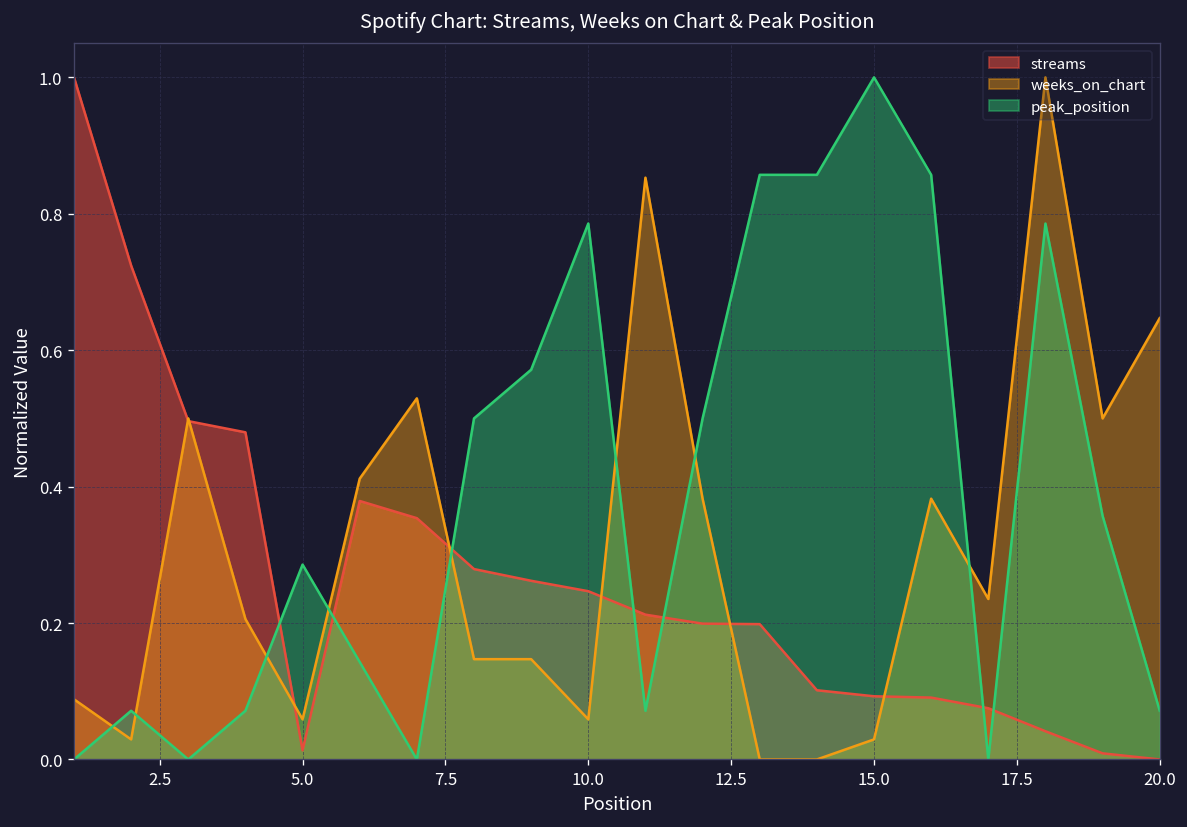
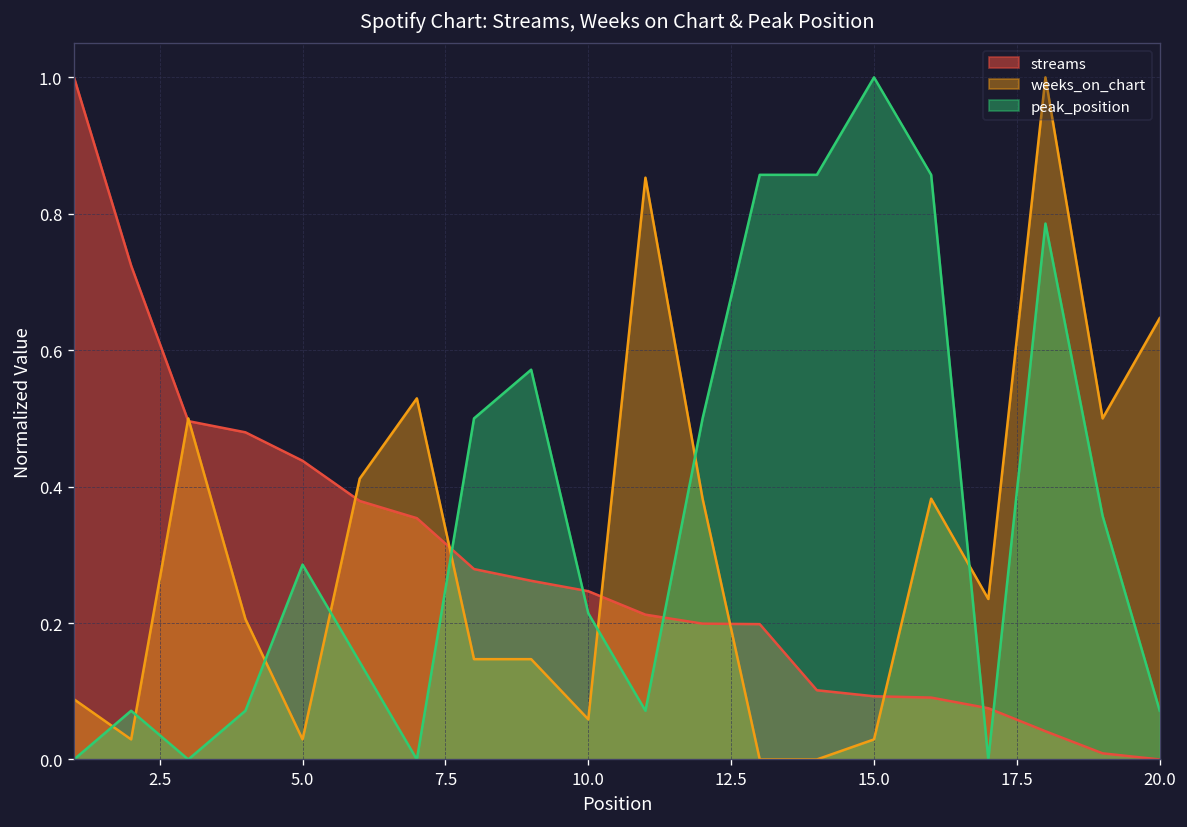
  {
    "streams": {
-     "5.0": 0.01,
+     "5.0": 0.44,
      "10.0": 0.25,
      "15.0": 0.09,
      "20.0": 0.00
    },
    "weeks_on_chart": {
-     "5.0": 0.06,
+     "5.0": 0.03,
      "10.0": 0.06,
      "15.0": 0.03,
      "20.0": 0.65
    },
    "peak_position": {
      "5.0": 0.29,
-     "10.0": 0.79,
+     "10.0": 0.21,
      "15.0": 1.00,
      "20.0": 0.07
    }
  }
